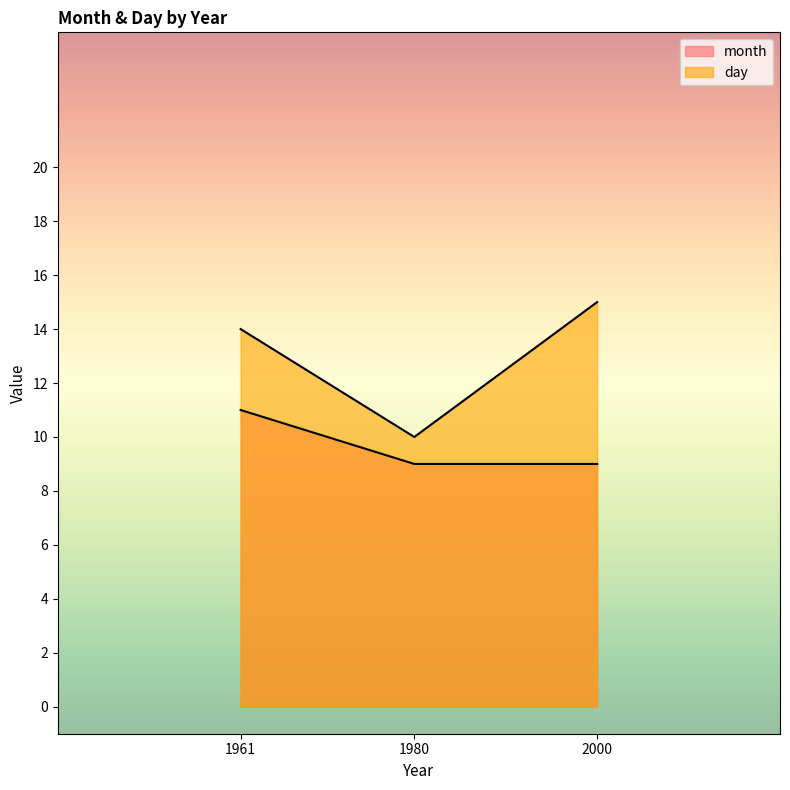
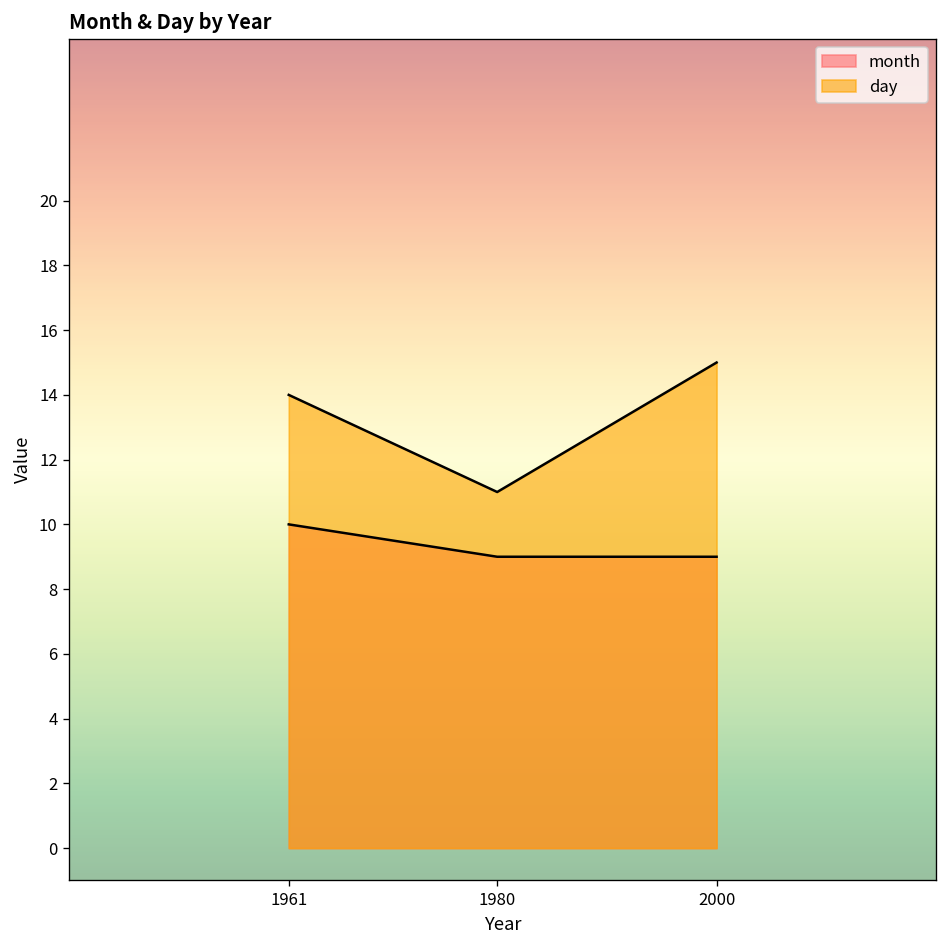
  {
    "month": {
-     "1961": 11,
+     "1961": 10,
      "1980": 9,
      "2000": 9
    },
    "day": {
      "1961": 14,
-     "1980": 10,
+     "1980": 11,
      "2000": 15
    }
  }
